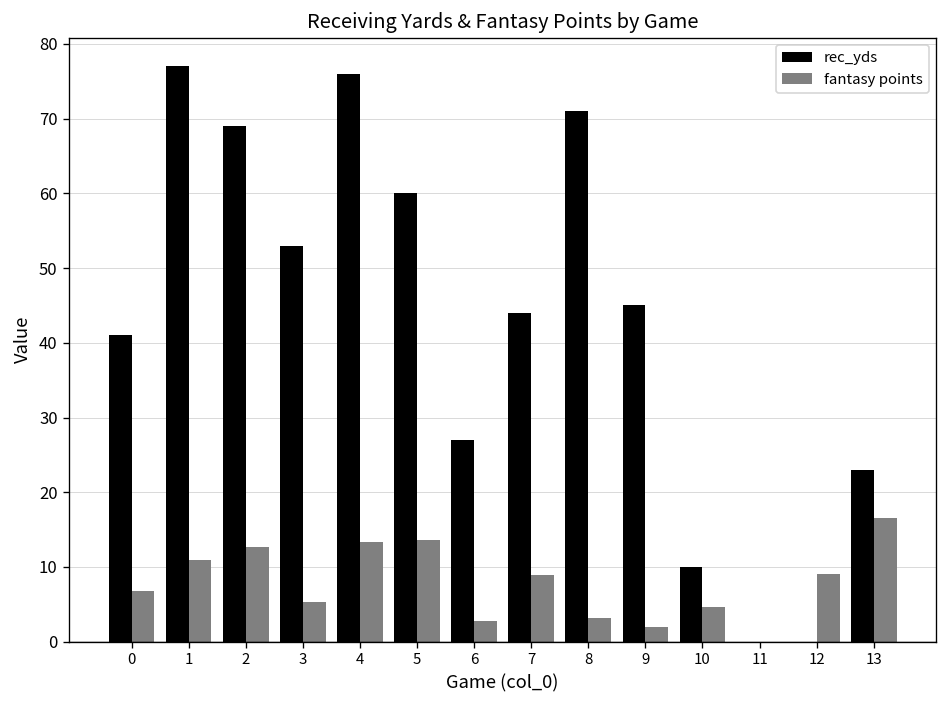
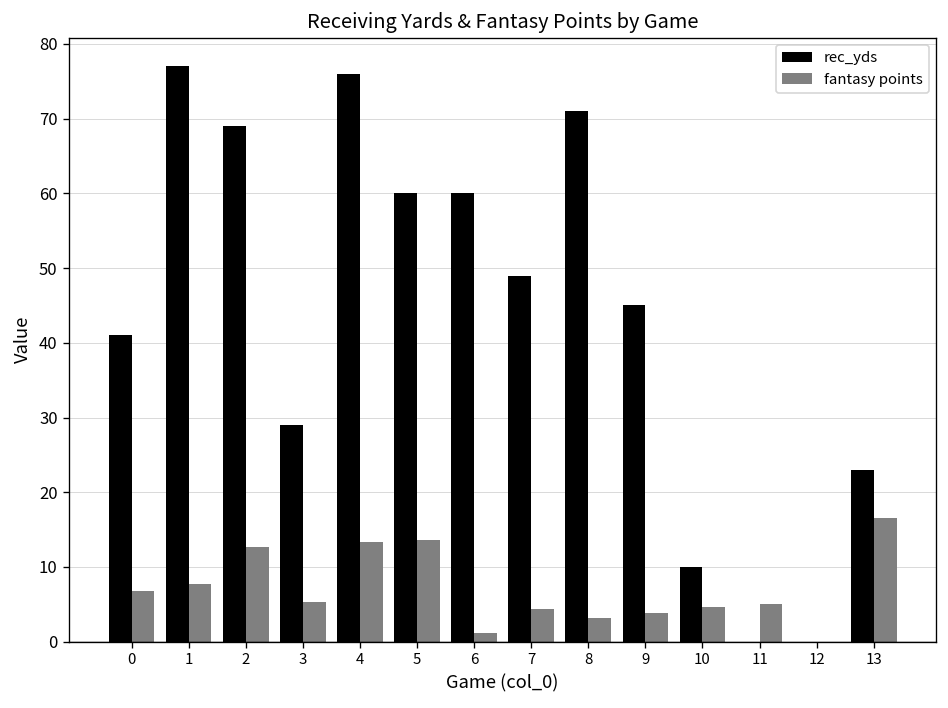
  {
    "rec_yds": {
      "0": 41,
      "1": 77,
      "2": 69,
-     "3": 53,
+     "3": 29,
      "4": 76,
      "5": 60,
-     "6": 27,
-     "7": 44,
+     "6": 60,
+     "7": 49,
      "8": 71,
      "9": 45,
      "10": 10,
      "11": 0,
      "12": 0,
      "13": 23
    },
    "fantasy points": {
      "0": 7,
-     "1": 11,
+     "1": 8,
      "2": 13,
      "3": 5,
      "4": 13,
      "5": 14,
-     "6": 3,
-     "7": 9,
+     "6": 1,
+     "7": 4,
      "8": 3,
-     "9": 2,
+     "9": 4,
      "10": 5,
-     "11": 0,
-     "12": 9,
+     "11": 5,
+     "12": 0,
      "13": 17
    }
  }
